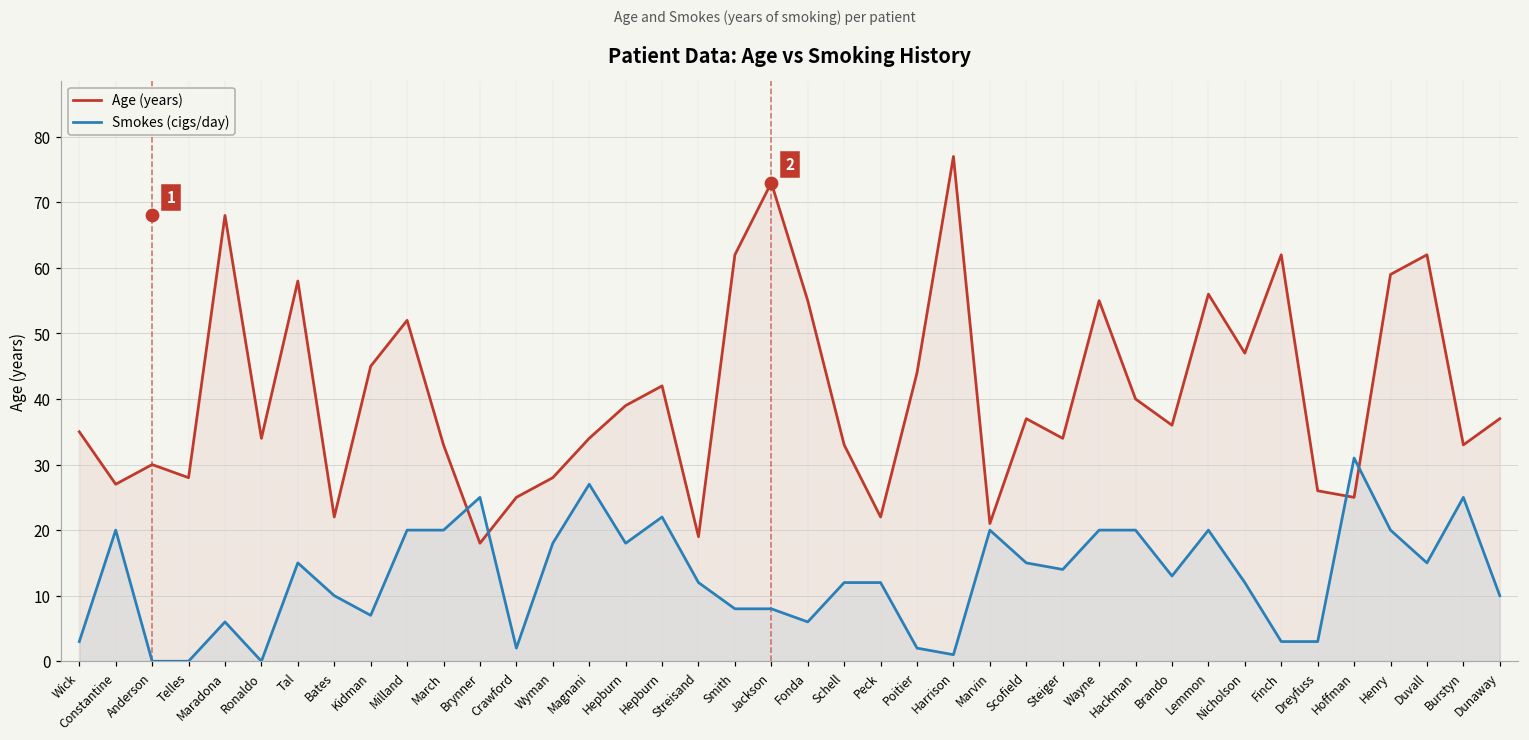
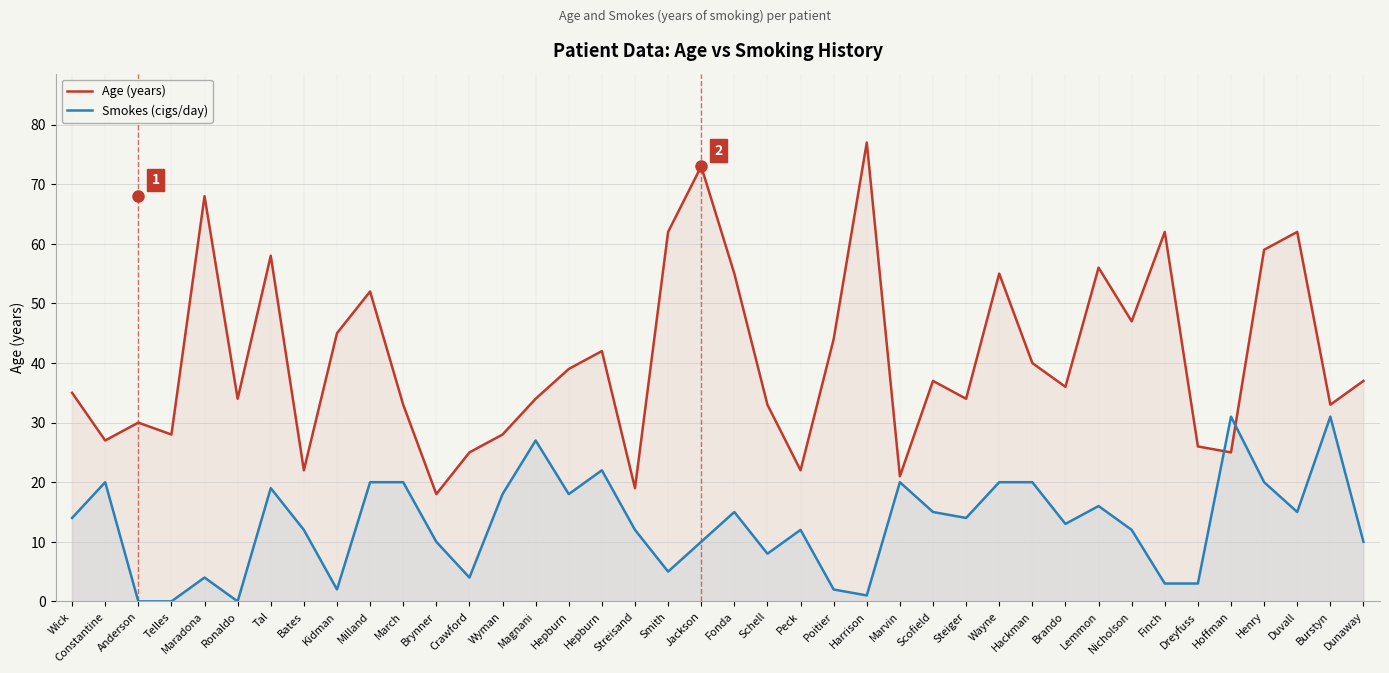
  {
    "Smokes (cigs/day)": {
-     "Wick": 3,
+     "Wick": 14,
      "Constantine": 20,
      "Anderson": 0,
      "Telles": 0,
-     "Maradona": 6,
+     "Maradona": 4,
      "Ronaldo": 0,
-     "Tal": 15,
-     "Bates": 10,
-     "Kidman": 7,
+     "Tal": 19,
+     "Bates": 12,
+     "Kidman": 2,
      "Milland": 20,
      "March": 20,
-     "Brynner": 25,
-     "Crawford": 2,
+     "Brynner": 10,
+     "Crawford": 4,
      "Wyman": 18,
      "Magnani": 27,
      "Streisand": 12,
-     "Smith": 8,
-     "Jackson": 8,
-     "Fonda": 6,
-     "Schell": 12,
+     "Smith": 5,
+     "Jackson": 10,
+     "Fonda": 15,
+     "Schell": 8,
      "Peck": 12,
      "Poitier": 2,
      "Harrison": 1,
      "Marvin": 20,
      "Scofield": 15,
      "Steiger": 14,
      "Wayne": 20,
      "Hackman": 20,
      "Brando": 13,
-     "Lemmon": 20,
+     "Lemmon": 16,
      "Nicholson": 12,
      "Finch": 3,
      "Dreyfuss": 3,
      "Hoffman": 31,
      "Henry": 20,
      "Duvall": 15,
-     "Burstyn": 25,
+     "Burstyn": 31,
      "Dunaway": 10
    }
  }
